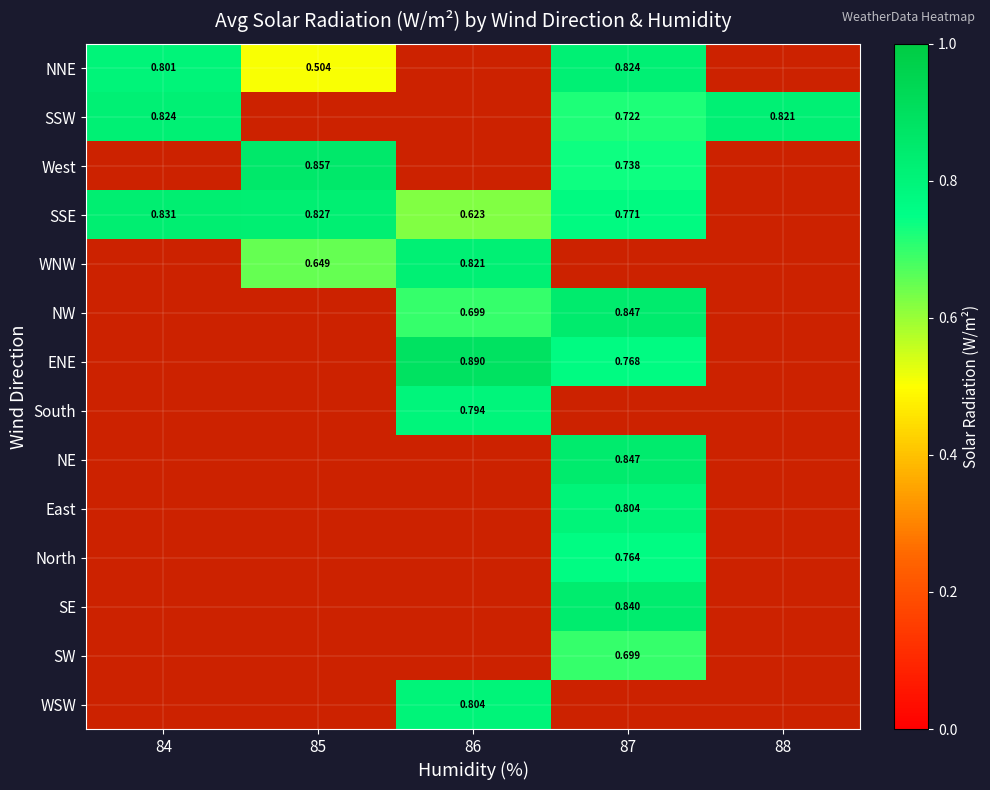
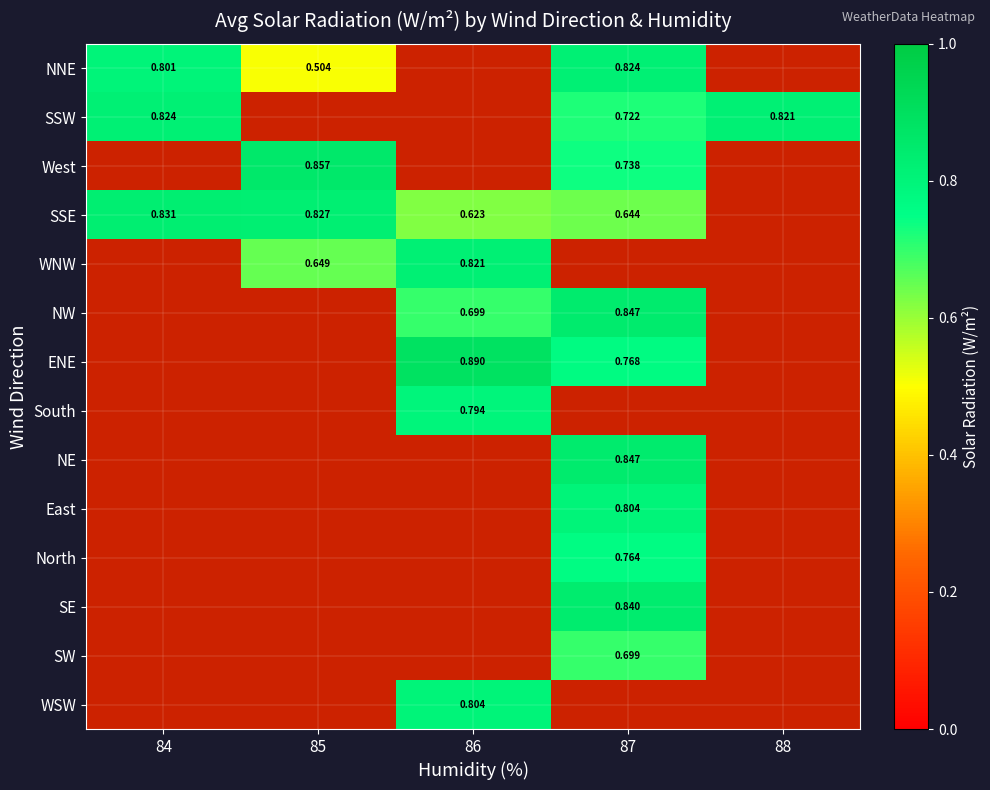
  {
    "NNE": {
      "84": 0.801,
      "85": 0.504,
      "87": 0.824
    },
    "SSW": {
      "84": 0.824,
      "87": 0.722,
      "88": 0.821
    },
    "West": {
      "85": 0.857,
      "87": 0.738
    },
    "SSE": {
      "84": 0.831,
      "85": 0.827,
      "86": 0.623,
-     "87": 0.771
+     "87": 0.644
    },
    "WNW": {
      "85": 0.649,
      "86": 0.821
    },
    "NW": {
      "86": 0.699,
      "87": 0.847
    },
    "ENE": {
      "86": 0.890,
      "87": 0.768
    },
    "South": {
      "86": 0.794
    },
    "NE": {
      "87": 0.847
    },
    "East": {
      "87": 0.804
    },
    "North": {
      "87": 0.764
    },
    "SE": {
      "87": 0.840
    },
    "SW": {
      "87": 0.699
    },
    "WSW": {
      "86": 0.804
    }
  }
